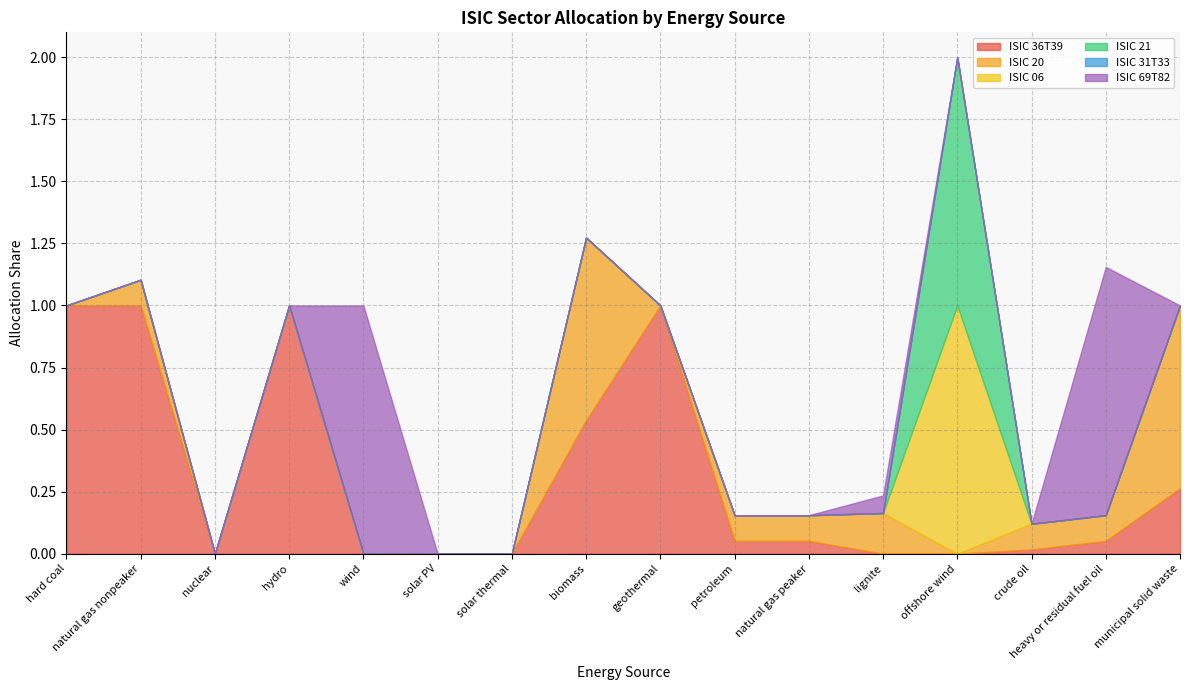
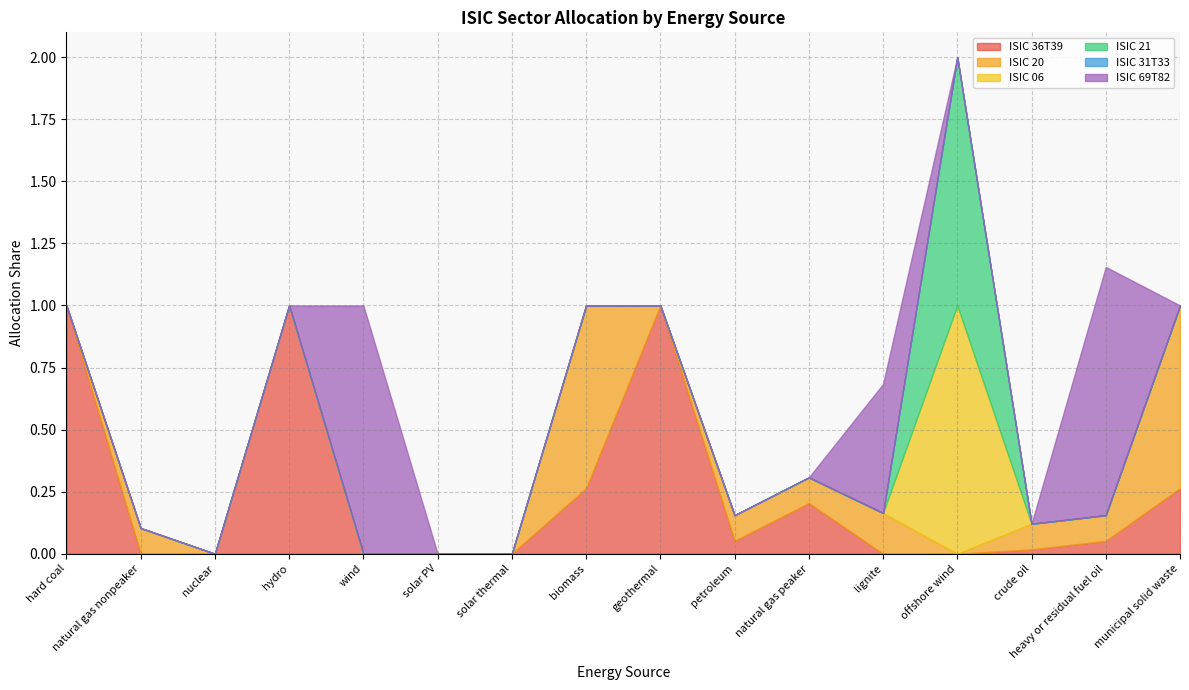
  {
    "ISIC 36T39": {
-     "natural gas nonpeaker": 1,
-     "biomass": 0.54,
+     "natural gas nonpeaker": 0,
+     "biomass": 0.26,
      "petroleum": 0.05,
-     "natural gas peaker": 0.05,
+     "natural gas peaker": 0.20,
      "lignite": 0.00,
      "crude oil": 0.02,
      "heavy or residual fuel oil": 0.05,
      "municipal solid waste": 0.26
    },
    "ISIC 69T82": {
      "wind": 1.00,
-     "lignite": 0.07,
+     "lignite": 0.52,
      "heavy or residual fuel oil": 1.00
    }
  }
